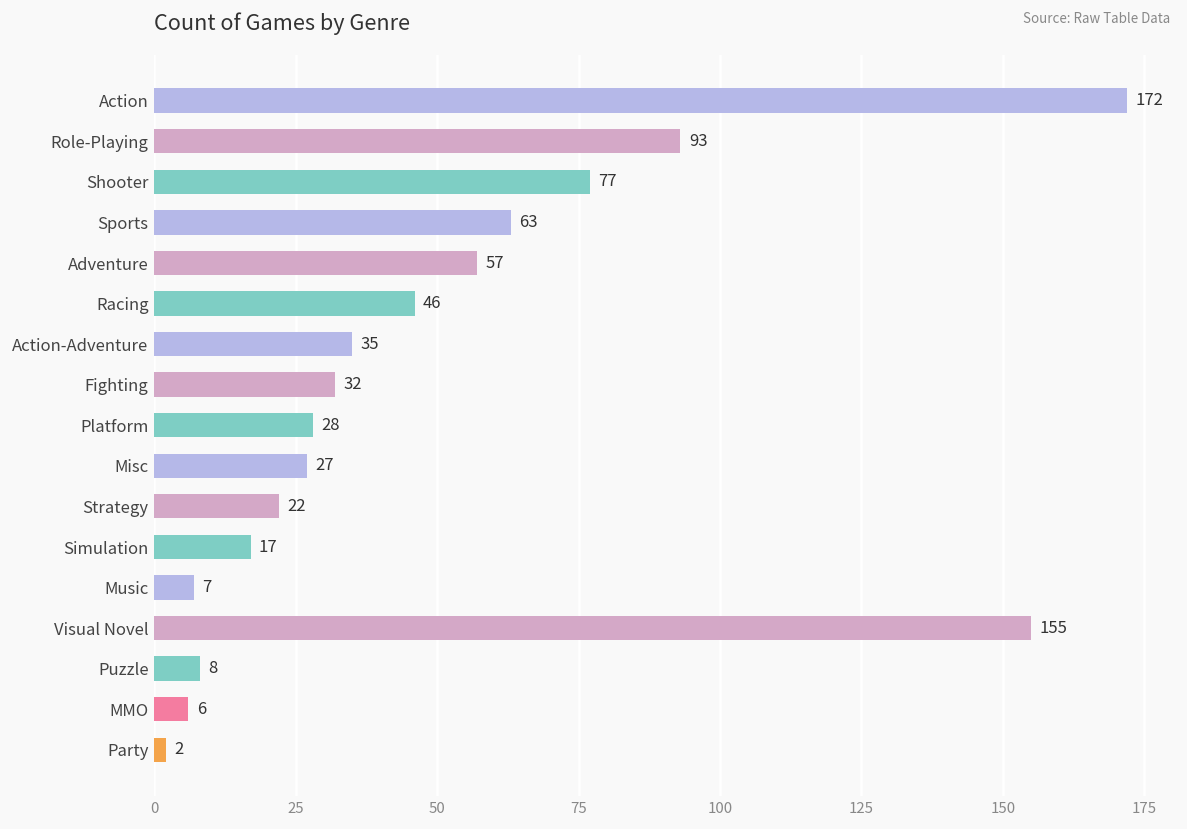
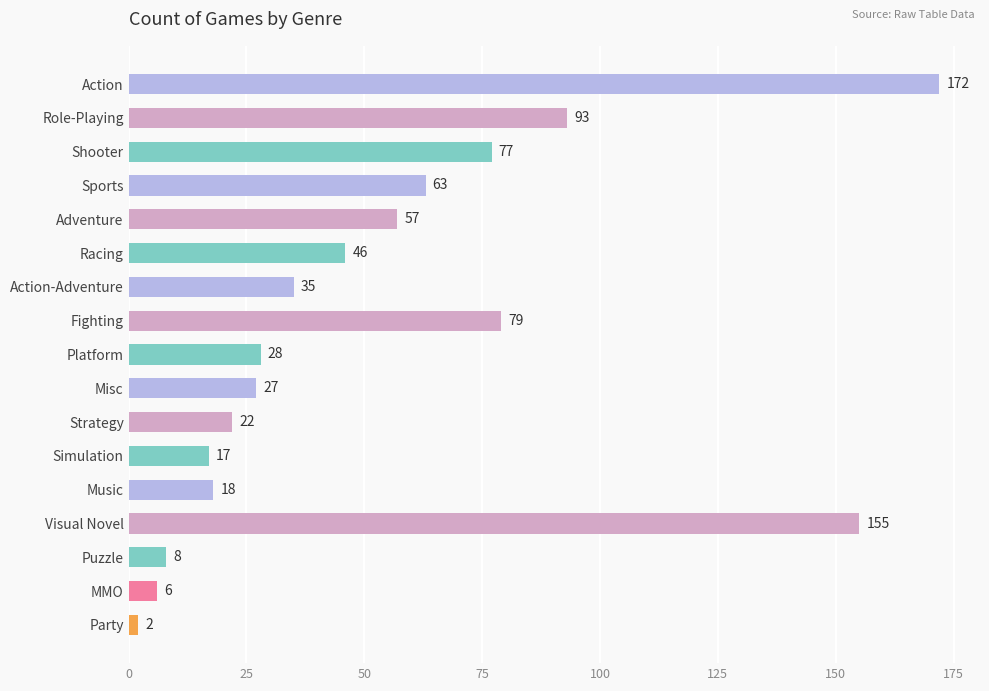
  {
    "Action": 172,
    "Role-Playing": 93,
    "Shooter": 77,
    "Sports": 63,
    "Adventure": 57,
    "Racing": 46,
    "Action-Adventure": 35,
-   "Fighting": 32,
+   "Fighting": 79,
    "Platform": 28,
    "Misc": 27,
    "Strategy": 22,
    "Simulation": 17,
-   "Music": 7,
+   "Music": 18,
    "Visual Novel": 155,
    "Puzzle": 8,
    "MMO": 6,
    "Party": 2
  }
